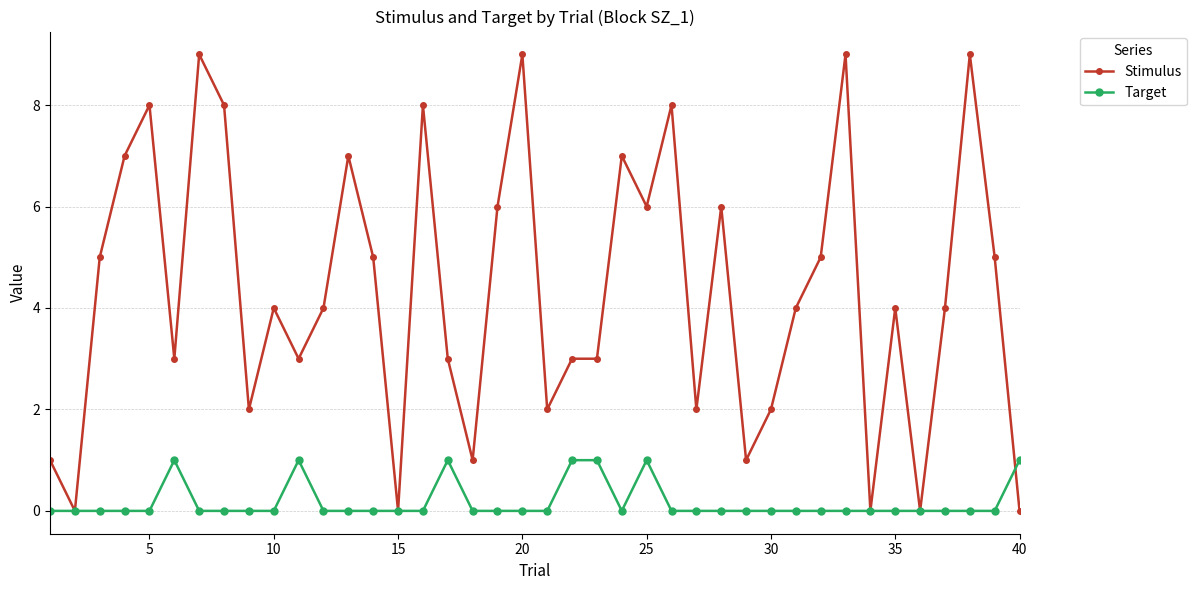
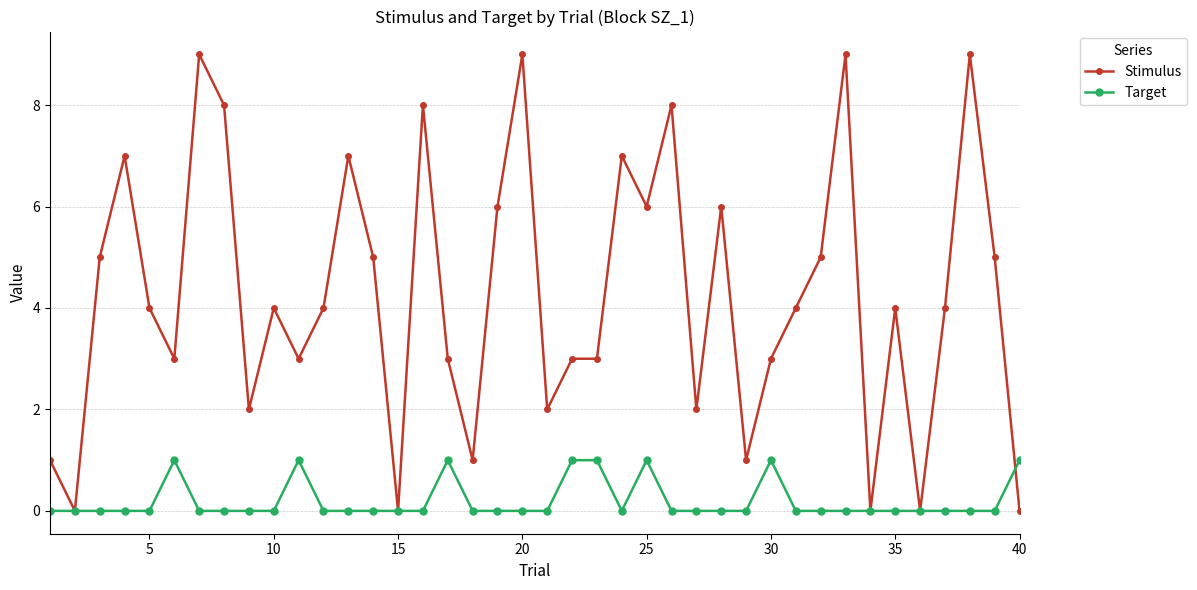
  {
    "Stimulus": {
-     "5": 8,
+     "5": 4,
      "10": 4,
      "20": 9,
      "25": 6,
-     "30": 2,
+     "30": 3,
      "35": 4,
      "40": 0
    },
    "Target": {
      "5": 0,
      "10": 0,
      "20": 0,
      "25": 1,
-     "30": 0,
+     "30": 1,
      "35": 0,
      "40": 1
    }
  }
